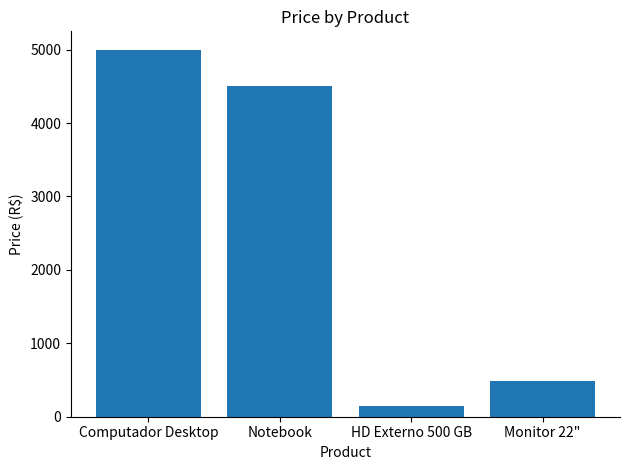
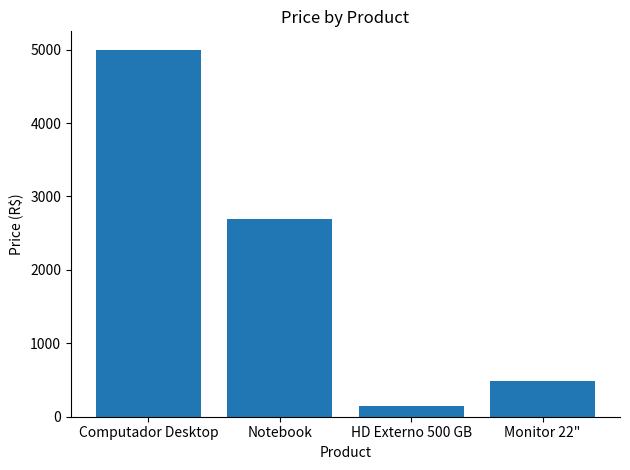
  {
    "Computador Desktop": 5000,
-   "Notebook": 4500,
+   "Notebook": 2700,
    "HD Externo 500 GB": 200,
    "Monitor 22\"": 500
  }
